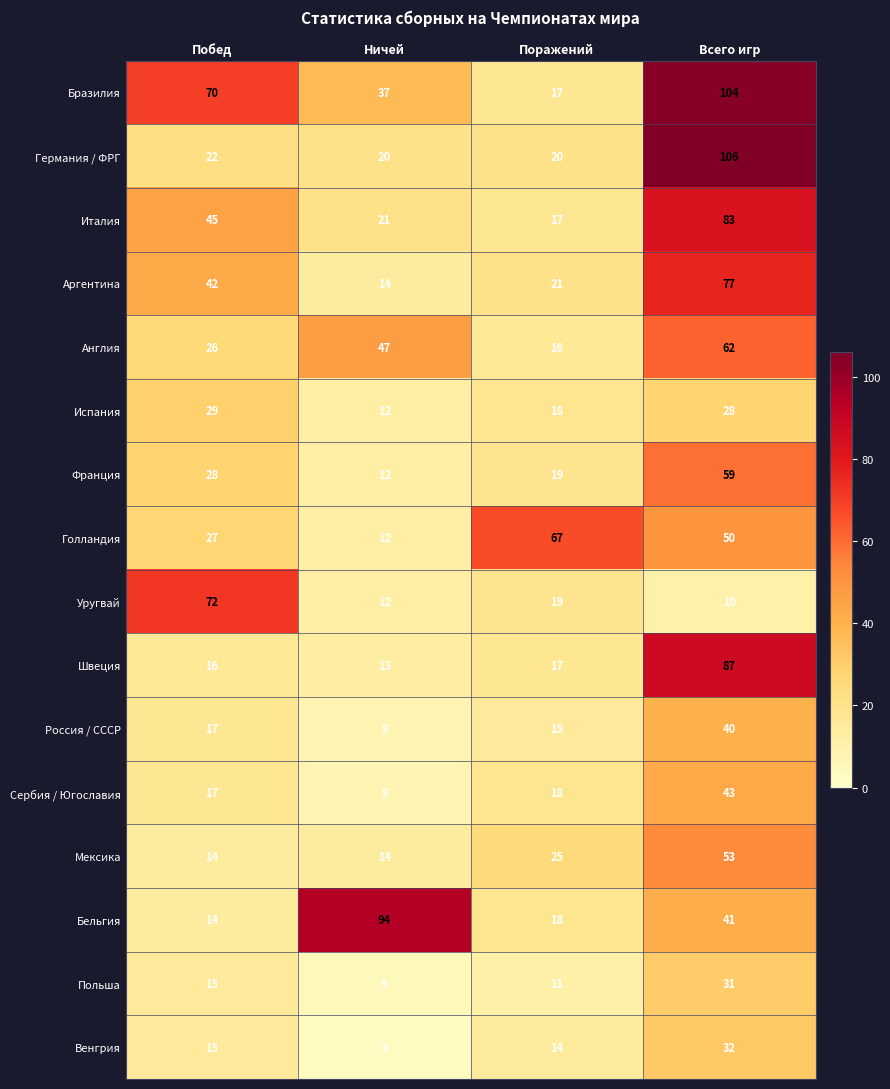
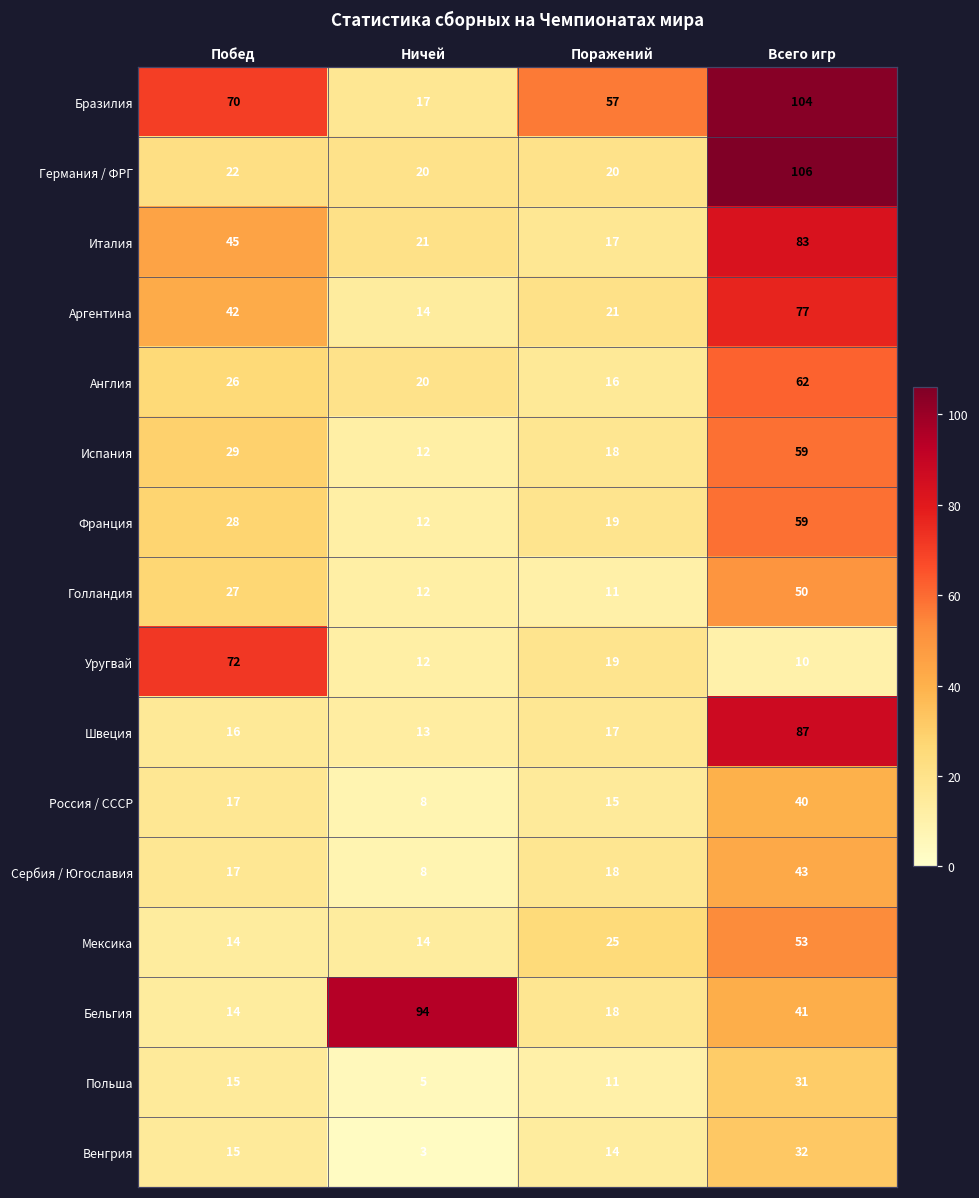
  {
    "Бразилия": {
      "Побед": 70,
-     "Ничей": 37,
-     "Поражений": 17,
+     "Ничей": 17,
+     "Поражений": 57,
      "Всего игр": 104
    },
    "Германия / ФРГ": {
      "Побед": 22,
      "Ничей": 20,
      "Поражений": 20,
      "Всего игр": 106
    },
    "Италия": {
      "Побед": 45,
      "Ничей": 21,
      "Поражений": 17,
      "Всего игр": 83
    },
    "Аргентина": {
      "Побед": 42,
      "Ничей": 14,
      "Поражений": 21,
      "Всего игр": 77
    },
    "Англия": {
      "Побед": 26,
-     "Ничей": 47,
+     "Ничей": 20,
      "Поражений": 16,
      "Всего игр": 62
    },
    "Испания": {
      "Побед": 29,
      "Ничей": 12,
      "Поражений": 18,
-     "Всего игр": 28
+     "Всего игр": 59
    },
    "Франция": {
      "Побед": 28,
      "Ничей": 12,
      "Поражений": 19,
      "Всего игр": 59
    },
    "Голландия": {
      "Побед": 27,
      "Ничей": 12,
-     "Поражений": 67,
+     "Поражений": 11,
      "Всего игр": 50
    },
    "Уругвай": {
      "Побед": 72,
      "Ничей": 12,
      "Поражений": 19,
      "Всего игр": 10
    },
    "Швеция": {
      "Побед": 16,
      "Ничей": 13,
      "Поражений": 17,
      "Всего игр": 87
    },
    "Россия / СССР": {
      "Побед": 17,
      "Ничей": 8,
      "Поражений": 15,
      "Всего игр": 40
    },
    "Сербия / Югославия": {
      "Побед": 17,
      "Ничей": 8,
      "Поражений": 18,
      "Всего игр": 43
    },
    "Мексика": {
      "Побед": 14,
      "Ничей": 14,
      "Поражений": 25,
      "Всего игр": 53
    },
    "Бельгия": {
      "Побед": 14,
      "Ничей": 94,
      "Поражений": 18,
      "Всего игр": 41
    },
    "Польша": {
      "Побед": 15,
      "Ничей": 5,
      "Поражений": 11,
      "Всего игр": 31
    },
    "Венгрия": {
      "Побед": 15,
      "Ничей": 3,
      "Поражений": 14,
      "Всего игр": 32
    }
  }
